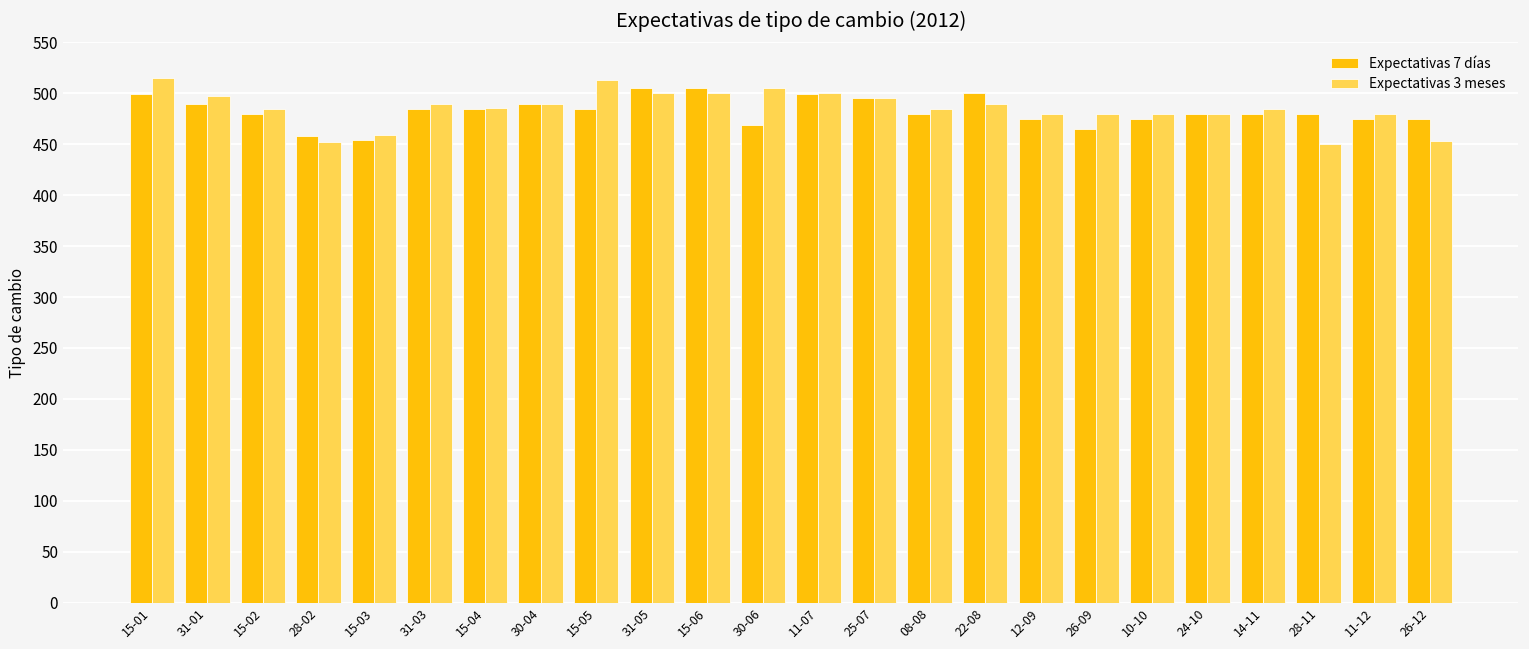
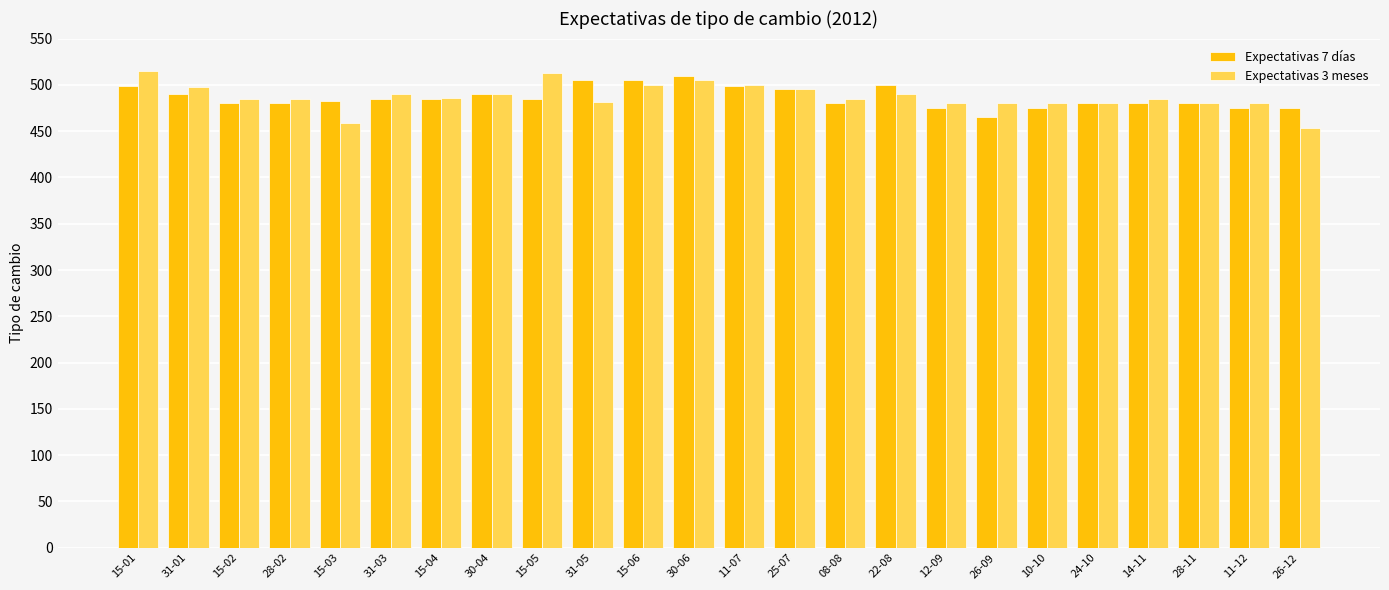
  {
    "Expectativas 7 días": {
      "15-01": 500,
      "31-01": 490,
      "15-02": 480,
-     "28-02": 460,
-     "15-03": 450,
+     "28-02": 480,
+     "15-03": 480,
      "31-03": 490,
      "15-04": 490,
      "30-04": 490,
      "15-05": 490,
      "31-05": 510,
      "15-06": 510,
-     "30-06": 470,
+     "30-06": 510,
      "11-07": 500,
      "25-07": 500,
      "08-08": 480,
      "22-08": 500,
      "12-09": 480,
      "26-09": 470,
      "10-10": 480,
      "24-10": 480,
      "14-11": 480,
      "28-11": 480,
      "11-12": 480,
      "26-12": 480
    },
    "Expectativas 3 meses": {
      "15-01": 520,
      "31-01": 500,
      "15-02": 490,
-     "28-02": 450,
+     "28-02": 490,
      "15-03": 460,
      "31-03": 490,
      "15-04": 490,
      "30-04": 490,
      "15-05": 510,
-     "31-05": 500,
+     "31-05": 480,
      "15-06": 500,
      "30-06": 510,
      "11-07": 500,
      "25-07": 500,
      "08-08": 490,
      "22-08": 490,
      "12-09": 480,
      "26-09": 480,
      "10-10": 480,
      "24-10": 480,
      "14-11": 490,
-     "28-11": 450,
+     "28-11": 480,
      "11-12": 480,
      "26-12": 450
    }
  }
